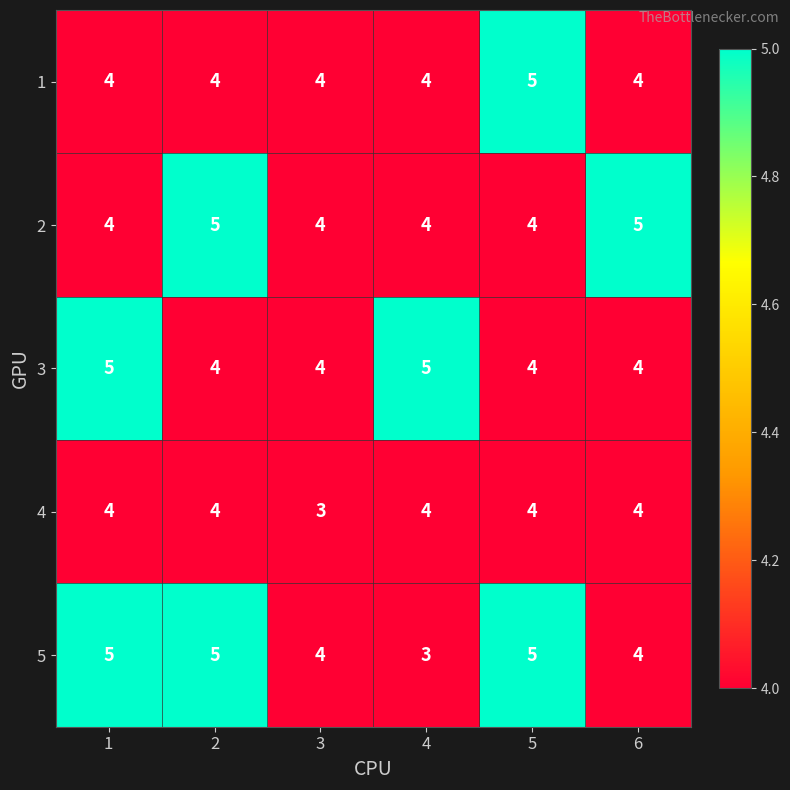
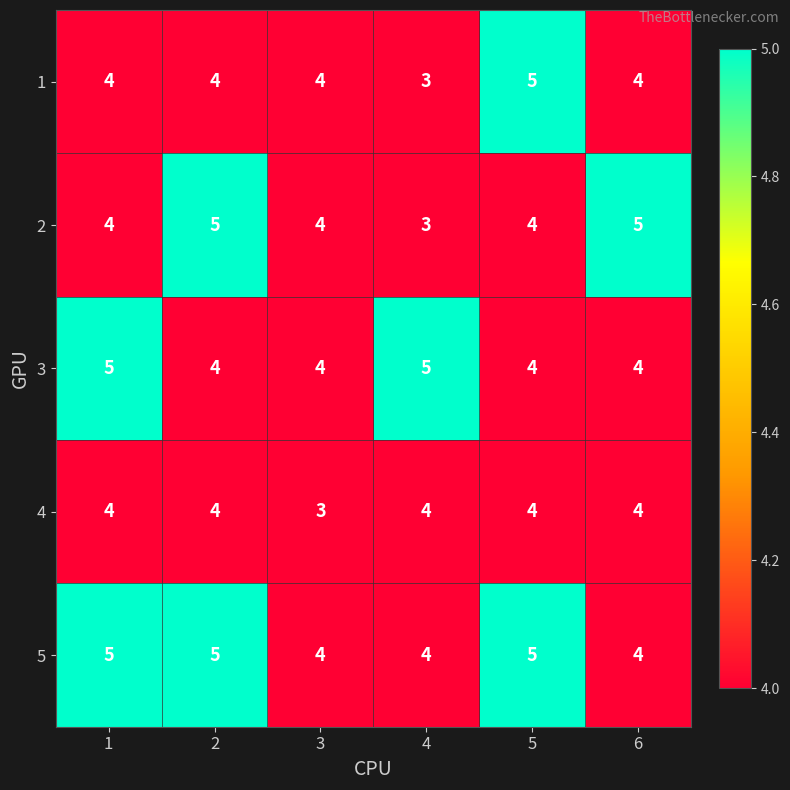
  {
    "1": {
      "1": 4,
      "2": 4,
      "3": 4,
-     "4": 4,
+     "4": 3,
      "5": 5,
      "6": 4
    },
    "2": {
      "1": 4,
      "2": 5,
      "3": 4,
-     "4": 4,
+     "4": 3,
      "5": 4,
      "6": 5
    },
    "3": {
      "1": 5,
      "2": 4,
      "3": 4,
      "4": 5,
      "5": 4,
      "6": 4
    },
    "4": {
      "1": 4,
      "2": 4,
      "3": 3,
      "4": 4,
      "5": 4,
      "6": 4
    },
    "5": {
      "1": 5,
      "2": 5,
      "3": 4,
-     "4": 3,
+     "4": 4,
      "5": 5,
      "6": 4
    }
  }
